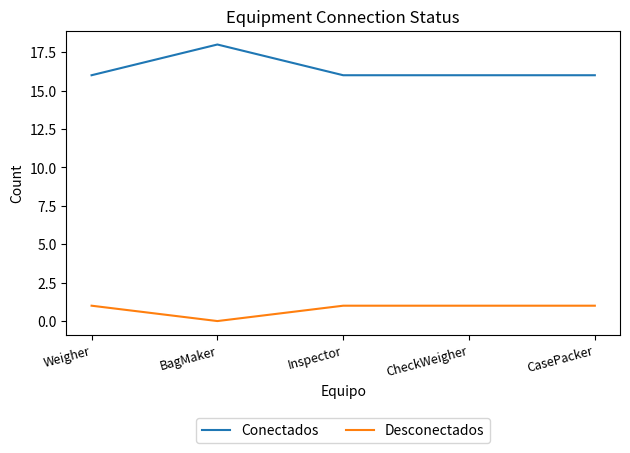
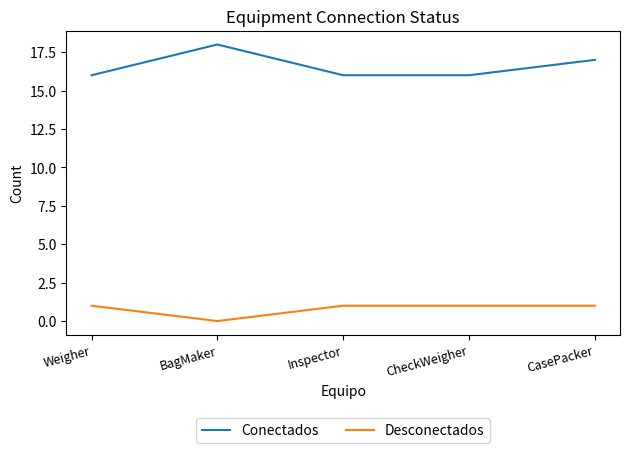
  {
    "Conectados": {
      "Weigher": 16,
      "BagMaker": 18,
      "Inspector": 16,
      "CheckWeigher": 16,
-     "CasePacker": 16
+     "CasePacker": 17
    },
    "Desconectados": {
      "Weigher": 1,
      "BagMaker": 0,
      "Inspector": 1,
      "CheckWeigher": 1,
      "CasePacker": 1
    }
  }
